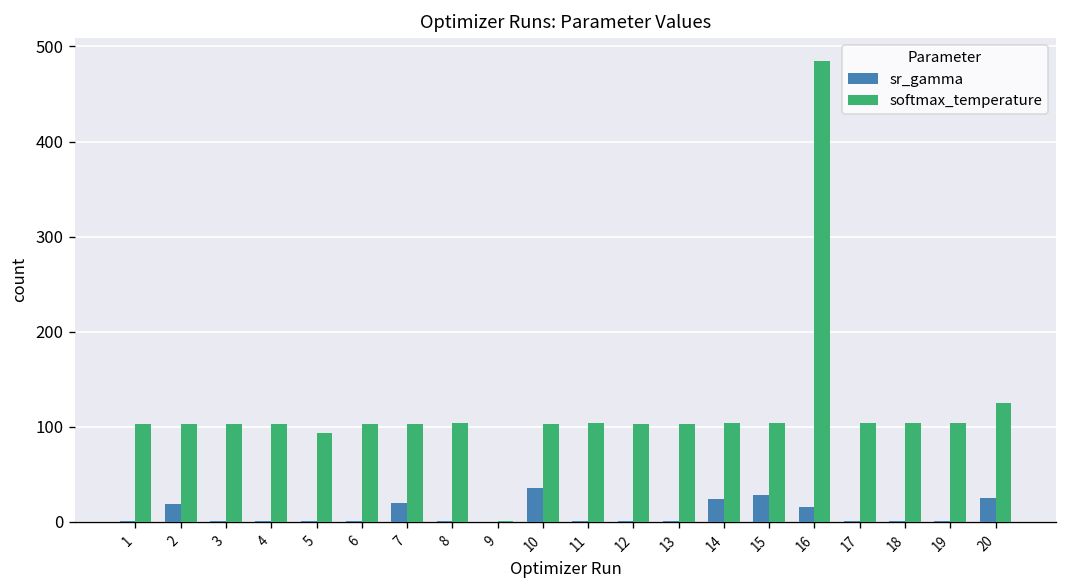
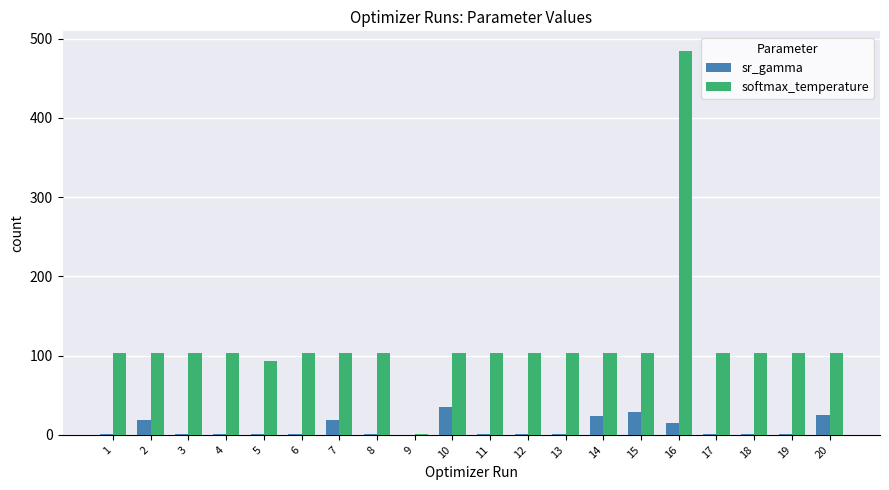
  {
    "sr_gamma": {
      "2": 20,
      "7": 20,
      "10": 40,
      "14": 20,
      "15": 30,
      "16": 20,
      "20": 20
    },
    "softmax_temperature": {
      "1": 100,
      "2": 100,
      "3": 100,
      "4": 100,
      "5": 90,
      "6": 100,
      "7": 100,
      "8": 100,
      "10": 100,
      "11": 100,
      "12": 100,
      "13": 100,
      "14": 100,
      "15": 100,
      "16": 490,
      "17": 100,
      "18": 100,
      "19": 100,
-     "20": 120
+     "20": 100
    }
  }
